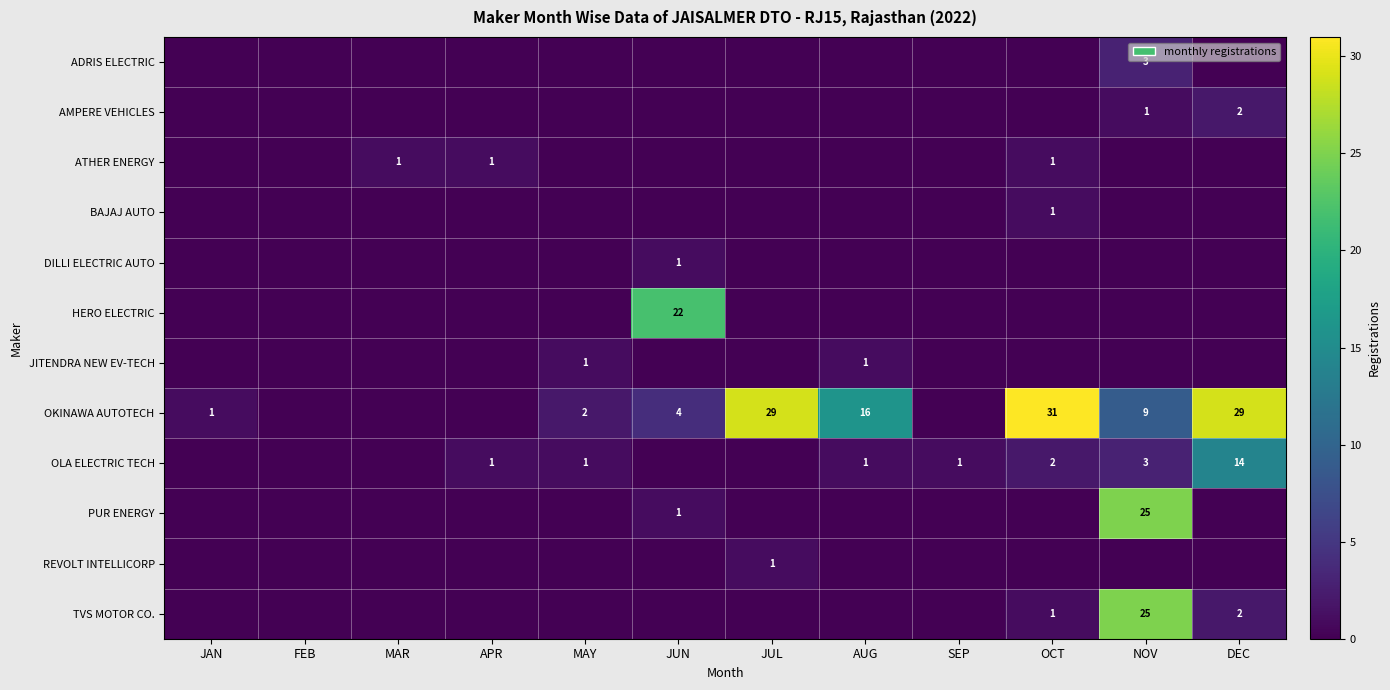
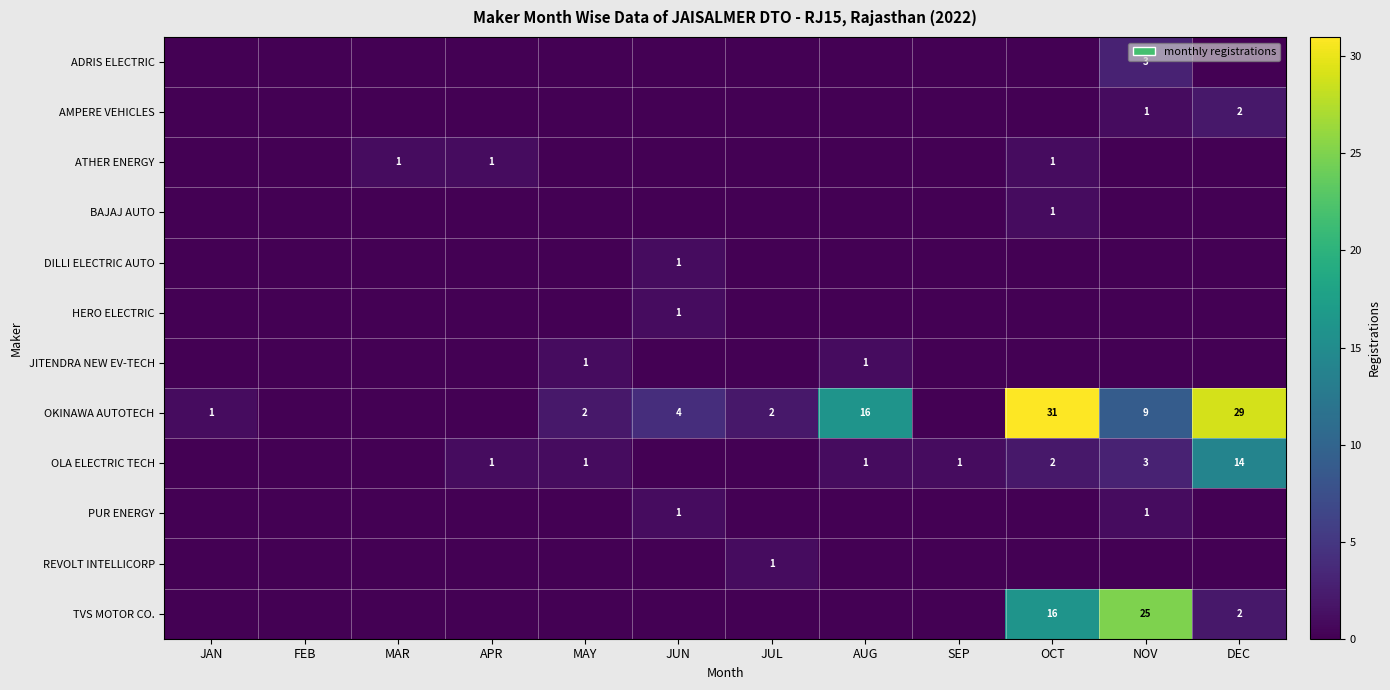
  {
    "AMPERE VEHICLES": {
      "NOV": 1,
      "DEC": 2
    },
    "ATHER ENERGY": {
      "MAR": 1,
      "APR": 1,
      "OCT": 1
    },
    "BAJAJ AUTO": {
      "OCT": 1
    },
    "DILLI ELECTRIC AUTO": {
      "JUN": 1
    },
    "HERO ELECTRIC": {
-     "JUN": 22
+     "JUN": 1
    },
    "JITENDRA NEW EV-TECH": {
      "MAY": 1,
      "AUG": 1
    },
    "OKINAWA AUTOTECH": {
      "JAN": 1,
      "MAY": 2,
      "JUN": 4,
-     "JUL": 29,
+     "JUL": 2,
      "AUG": 16,
      "OCT": 31,
      "NOV": 9,
      "DEC": 29
    },
    "OLA ELECTRIC TECH": {
      "APR": 1,
      "MAY": 1,
      "AUG": 1,
      "SEP": 1,
      "OCT": 2,
      "NOV": 3,
      "DEC": 14
    },
    "PUR ENERGY": {
      "JUN": 1,
-     "NOV": 25
+     "NOV": 1
    },
    "REVOLT INTELLICORP": {
      "JUL": 1
    },
    "TVS MOTOR CO.": {
-     "OCT": 1,
+     "OCT": 16,
      "NOV": 25,
      "DEC": 2
    }
  }
